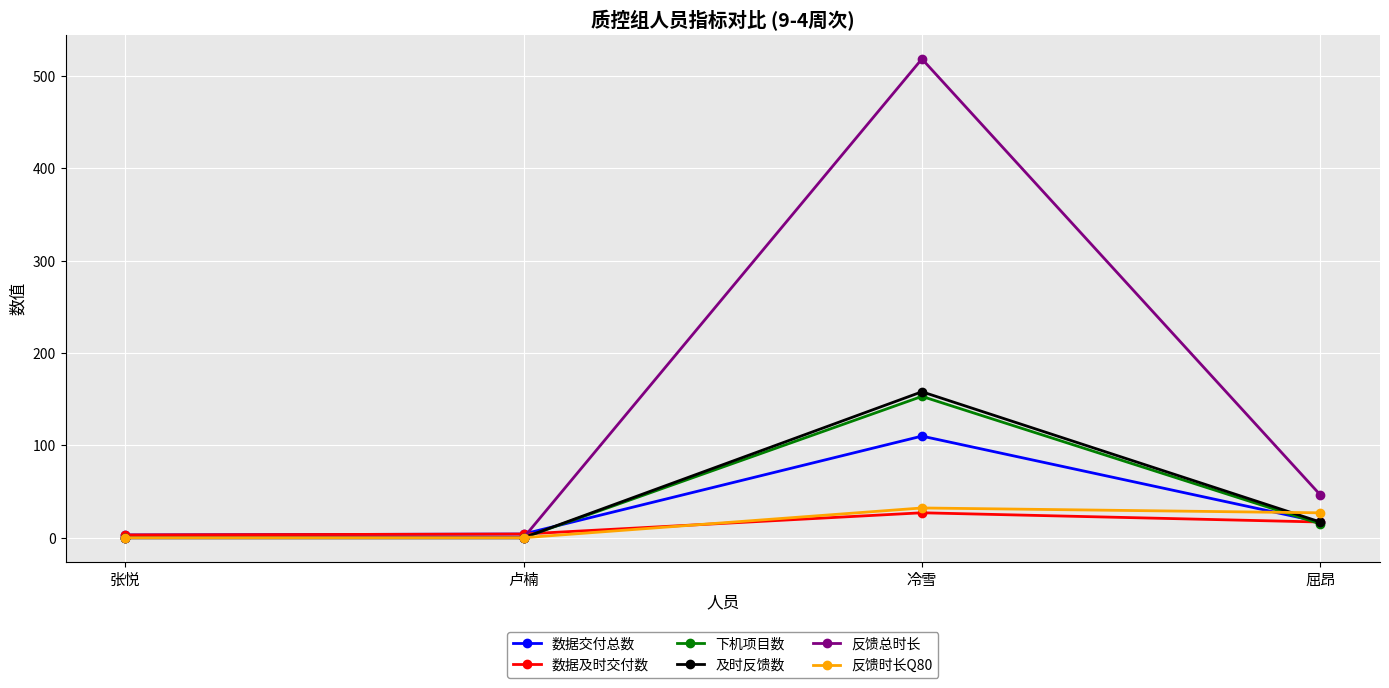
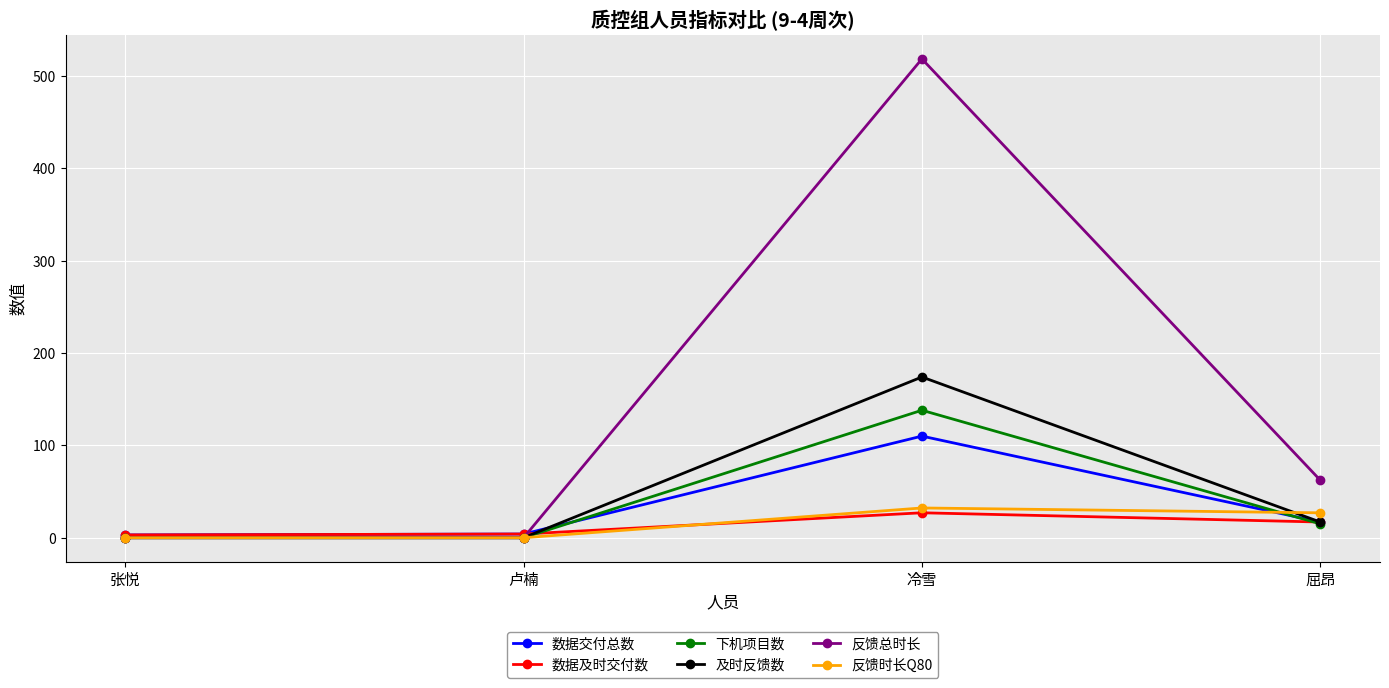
  {
    "数据交付总数": {
      "冷雪": 110
    },
    "数据及时交付数": {
      "冷雪": 30
    },
    "下机项目数": {
-     "冷雪": 150
+     "冷雪": 140
    },
    "及时反馈数": {
-     "冷雪": 160
+     "冷雪": 170
    },
    "反馈总时长": {
      "冷雪": 520,
-     "屈昂": 50
+     "屈昂": 60
    },
    "反馈时长Q80": {
      "冷雪": 30,
      "屈昂": 30
    }
  }
